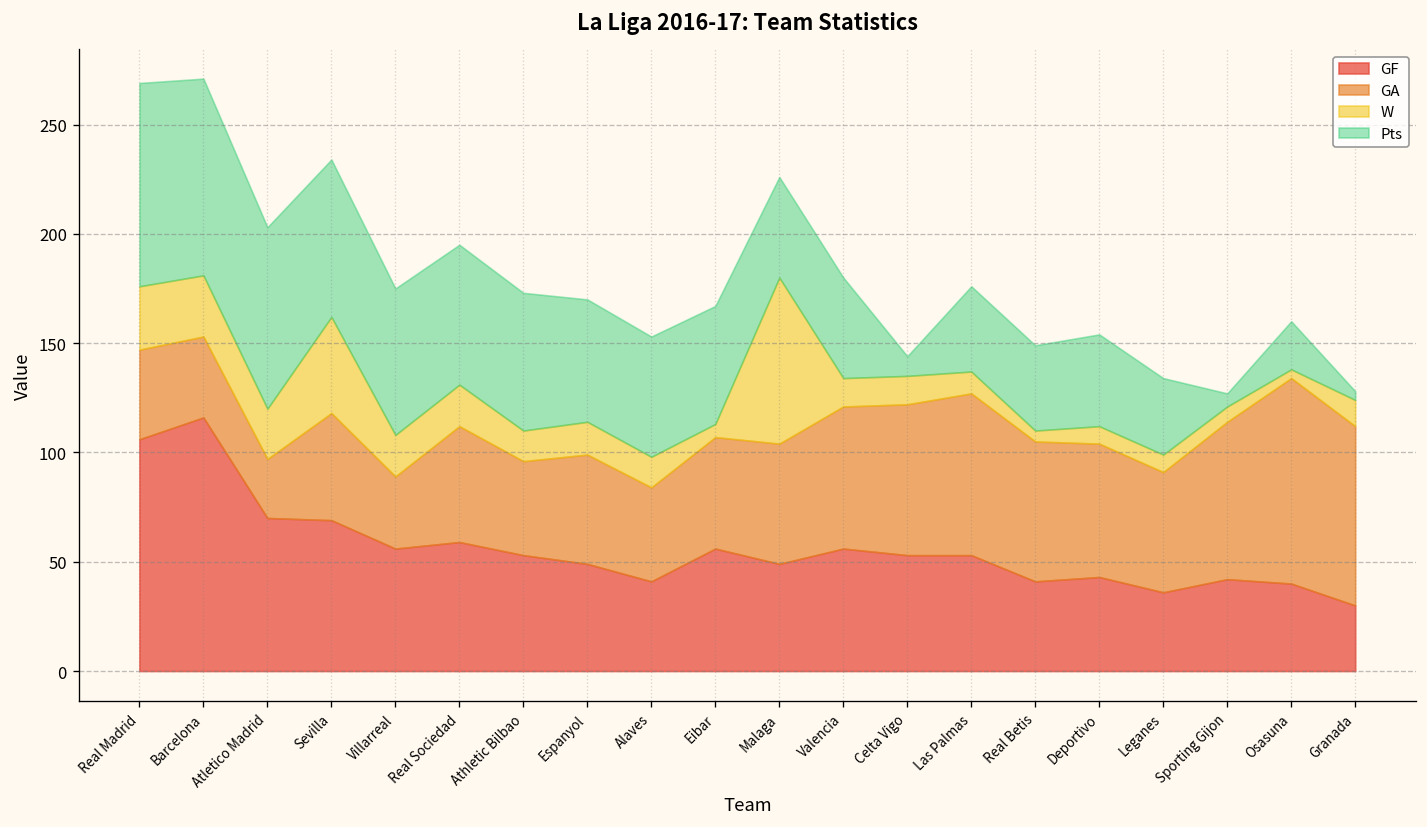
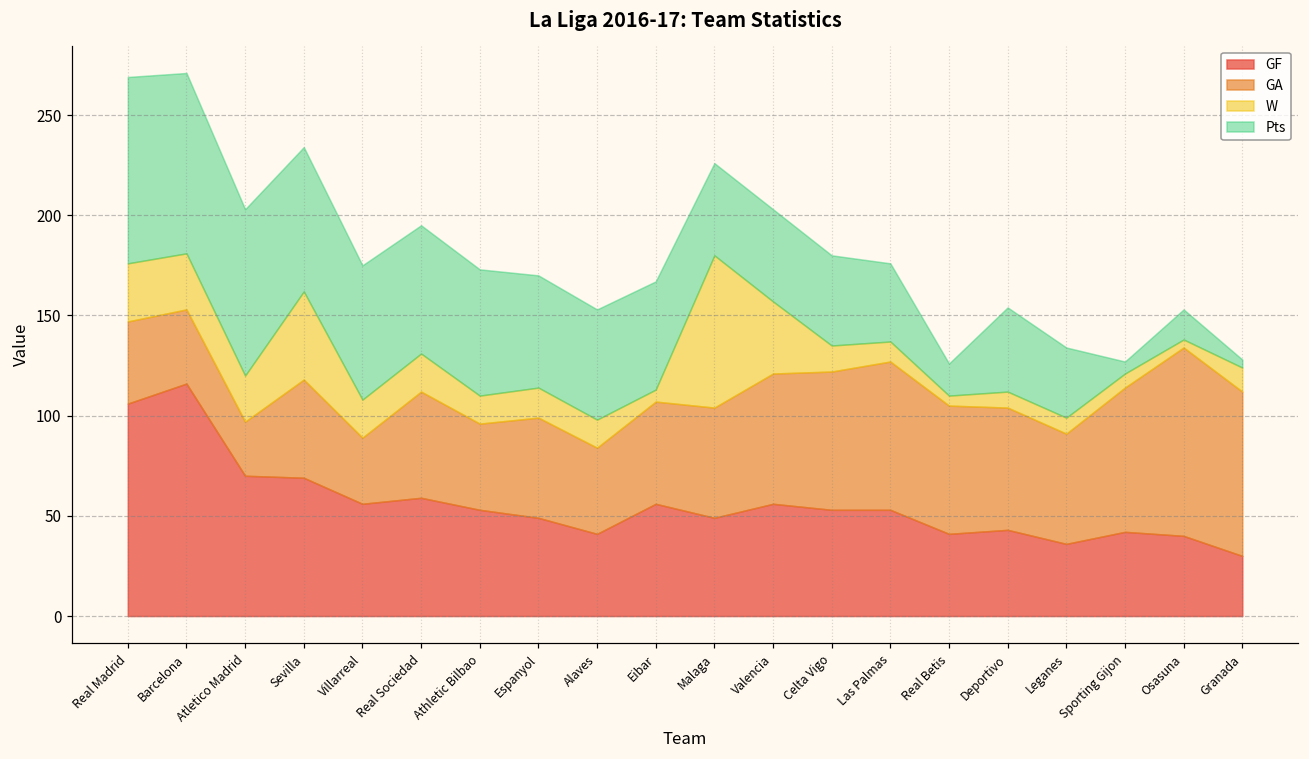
  {
    "W": {
      "Real Madrid": 29,
      "Barcelona": 28,
      "Atletico Madrid": 23,
      "Sevilla": 44,
      "Villarreal": 19,
      "Real Sociedad": 19,
      "Athletic Bilbao": 14,
      "Espanyol": 15,
      "Alaves": 14,
      "Eibar": 6,
      "Malaga": 76,
-     "Valencia": 13,
+     "Valencia": 36,
      "Celta Vigo": 13,
      "Las Palmas": 10,
      "Real Betis": 5,
      "Deportivo": 8,
      "Leganes": 8,
      "Sporting Gijon": 7,
      "Osasuna": 4,
      "Granada": 12
    },
    "Pts": {
      "Real Madrid": 93,
      "Barcelona": 90,
      "Atletico Madrid": 83,
      "Sevilla": 72,
      "Villarreal": 67,
      "Real Sociedad": 64,
      "Athletic Bilbao": 63,
      "Espanyol": 56,
      "Alaves": 55,
      "Eibar": 54,
      "Malaga": 46,
      "Valencia": 46,
-     "Celta Vigo": 9,
+     "Celta Vigo": 45,
      "Las Palmas": 39,
-     "Real Betis": 39,
+     "Real Betis": 16,
      "Deportivo": 42,
      "Leganes": 35,
      "Sporting Gijon": 6,
-     "Osasuna": 22,
+     "Osasuna": 15,
      "Granada": 4
    }
  }
